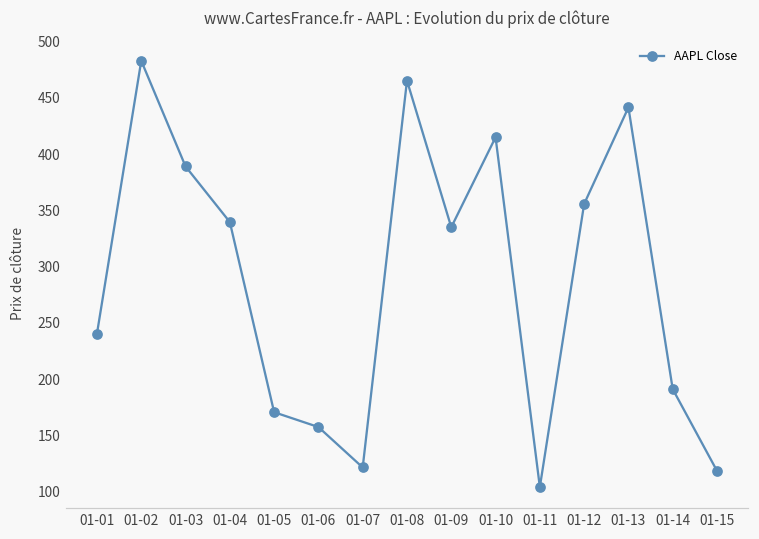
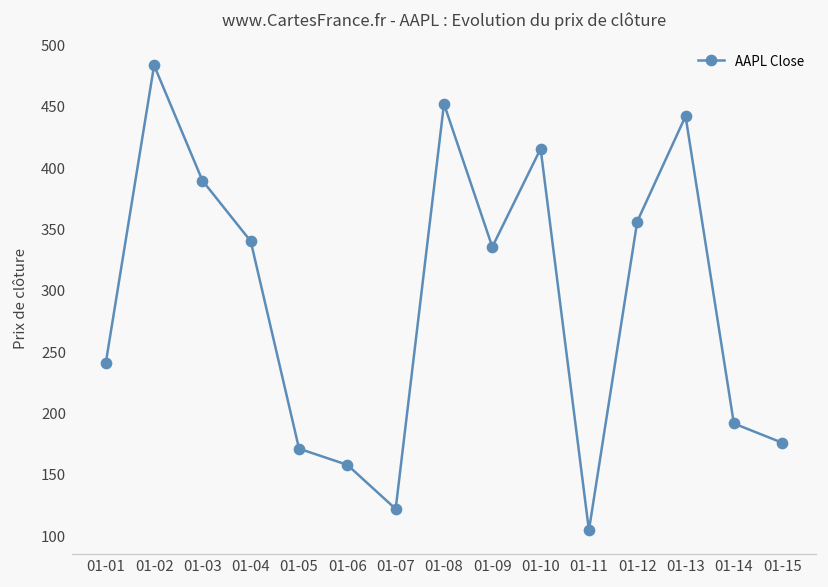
  {
    "01-01": 240,
    "01-02": 483,
    "01-03": 389,
    "01-04": 340,
    "01-05": 171,
    "01-06": 157,
    "01-07": 121,
-   "01-08": 465,
+   "01-08": 452,
    "01-09": 335,
    "01-10": 415,
    "01-11": 104,
    "01-12": 356,
    "01-13": 442,
    "01-14": 191,
-   "01-15": 118
+   "01-15": 175
  }
